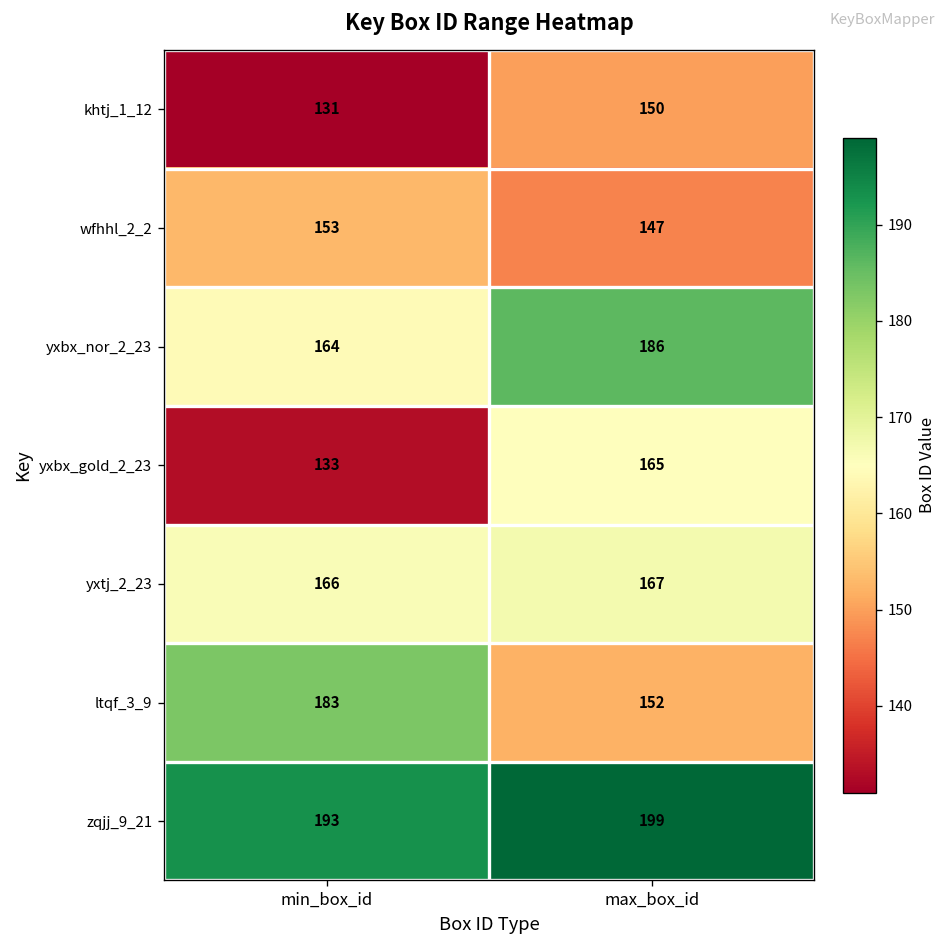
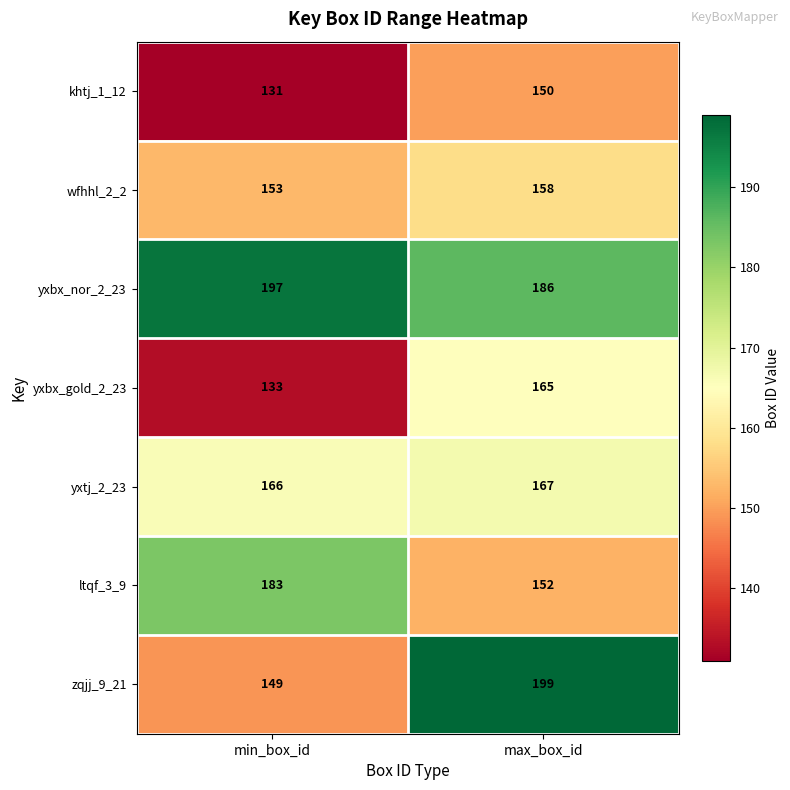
  {
    "khtj_1_12": {
      "min_box_id": 131,
      "max_box_id": 150
    },
    "wfhhl_2_2": {
      "min_box_id": 153,
-     "max_box_id": 147
+     "max_box_id": 158
    },
    "yxbx_nor_2_23": {
-     "min_box_id": 164,
+     "min_box_id": 197,
      "max_box_id": 186
    },
    "yxbx_gold_2_23": {
      "min_box_id": 133,
      "max_box_id": 165
    },
    "yxtj_2_23": {
      "min_box_id": 166,
      "max_box_id": 167
    },
    "ltqf_3_9": {
      "min_box_id": 183,
      "max_box_id": 152
    },
    "zqjj_9_21": {
-     "min_box_id": 193,
+     "min_box_id": 149,
      "max_box_id": 199
    }
  }
